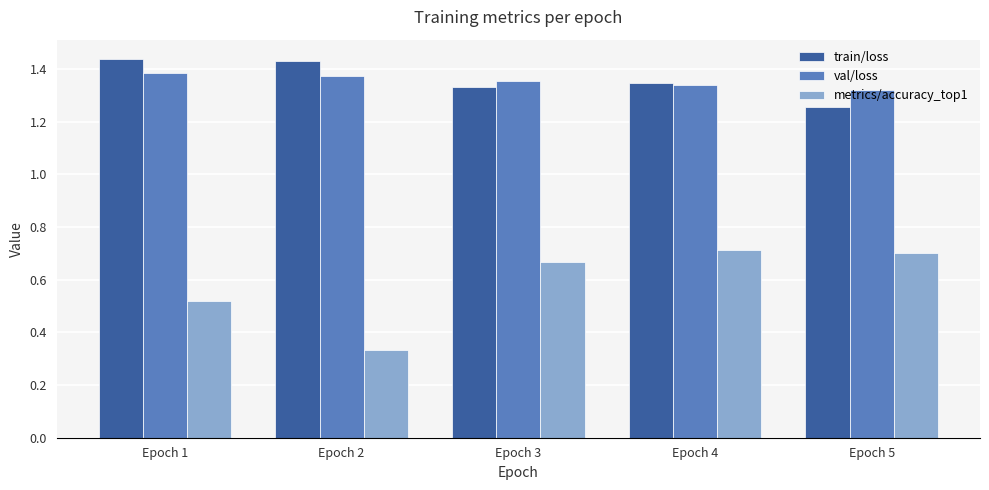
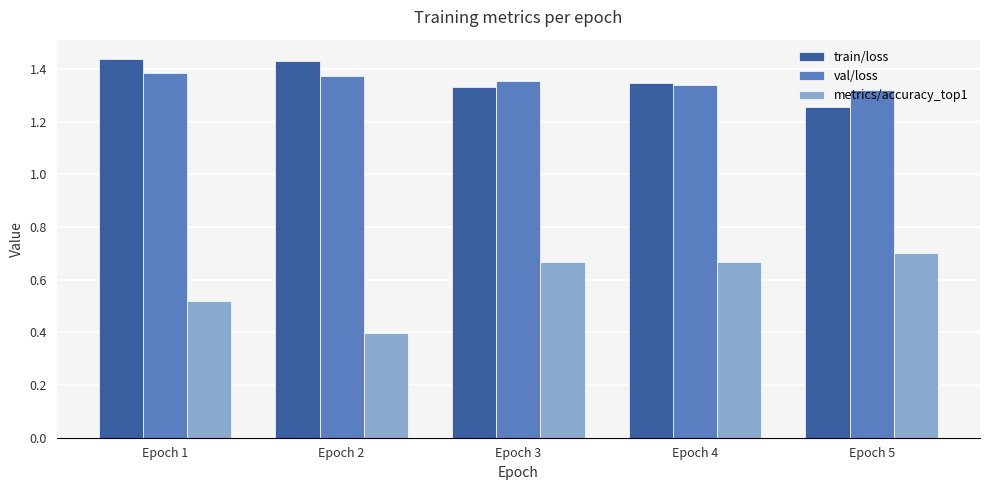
  {
    "metrics/accuracy_top1": {
      "Epoch 1": 0.52,
-     "Epoch 2": 0.33,
+     "Epoch 2": 0.40,
      "Epoch 3": 0.67,
-     "Epoch 4": 0.71,
+     "Epoch 4": 0.67,
      "Epoch 5": 0.70
    }
  }
